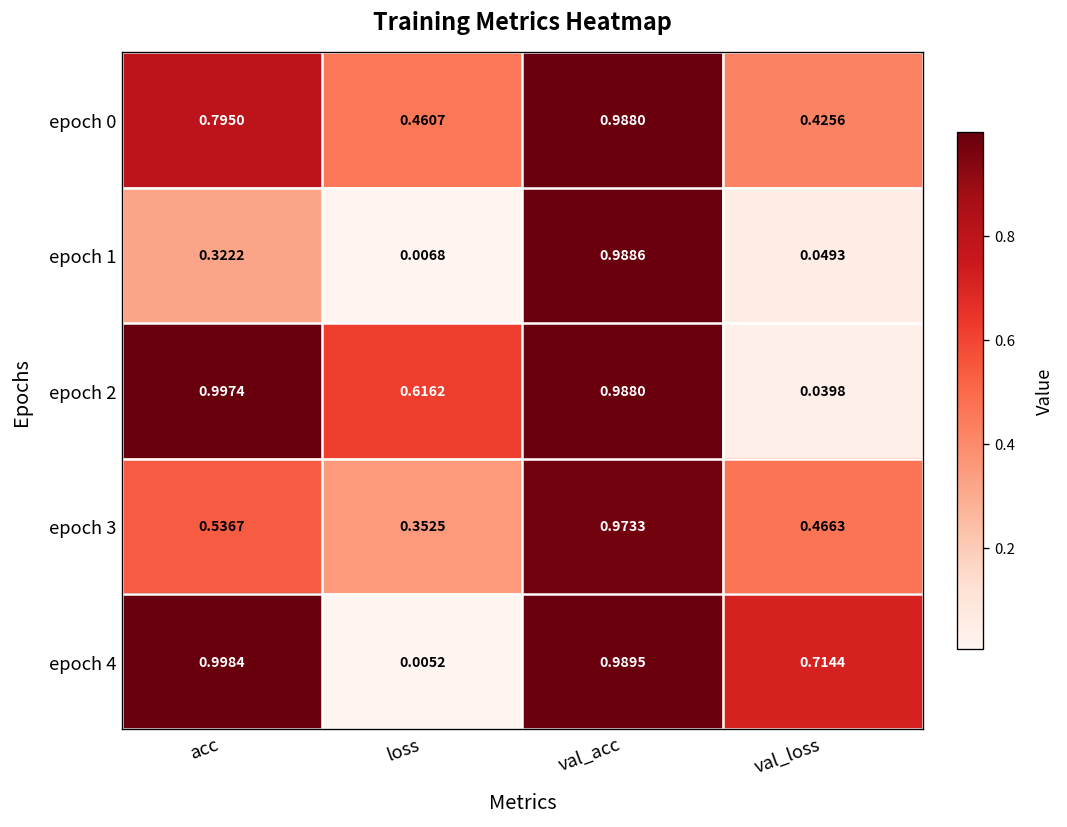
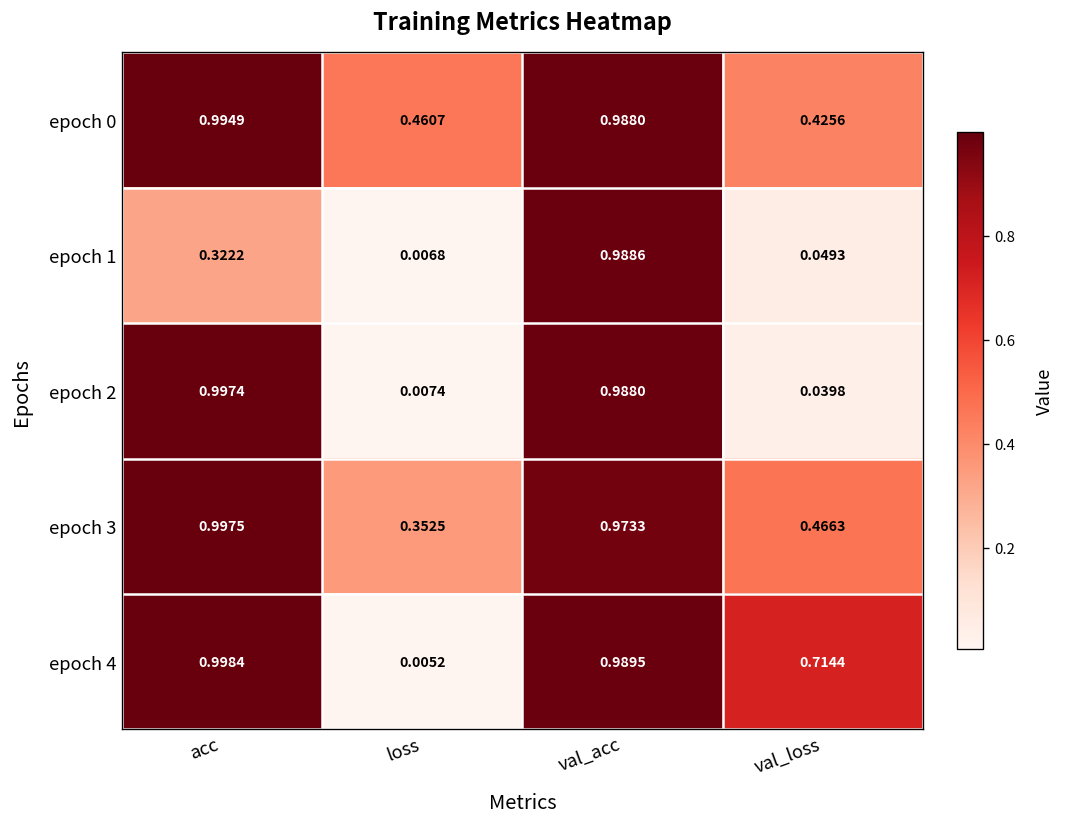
  {
    "epoch 0": {
-     "acc": 0.7950,
+     "acc": 0.9949,
      "loss": 0.4607,
      "val_acc": 0.9880,
      "val_loss": 0.4256
    },
    "epoch 1": {
      "acc": 0.3222,
      "loss": 0.0068,
      "val_acc": 0.9886,
      "val_loss": 0.0493
    },
    "epoch 2": {
      "acc": 0.9974,
-     "loss": 0.6162,
+     "loss": 0.0074,
      "val_acc": 0.9880,
      "val_loss": 0.0398
    },
    "epoch 3": {
-     "acc": 0.5367,
+     "acc": 0.9975,
      "loss": 0.3525,
      "val_acc": 0.9733,
      "val_loss": 0.4663
    },
    "epoch 4": {
      "acc": 0.9984,
      "loss": 0.0052,
      "val_acc": 0.9895,
      "val_loss": 0.7144
    }
  }
